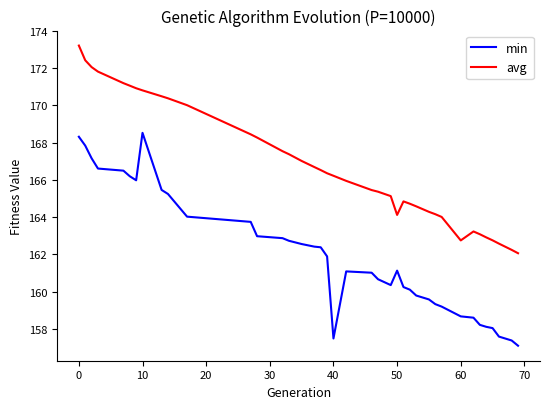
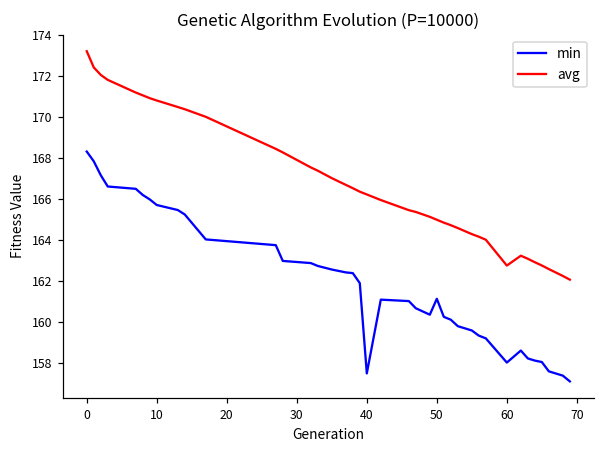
  {
    "min": {
      "0": 168.3,
-     "10": 168.5,
+     "10": 165.7,
      "40": 157.5,
      "50": 161.1,
-     "60": 158.7
+     "60": 158.0
    },
    "avg": {
      "0": 173.2,
      "10": 170.8,
      "40": 166.2,
-     "50": 164.1,
+     "50": 165.0,
      "60": 162.7
    }
  }
